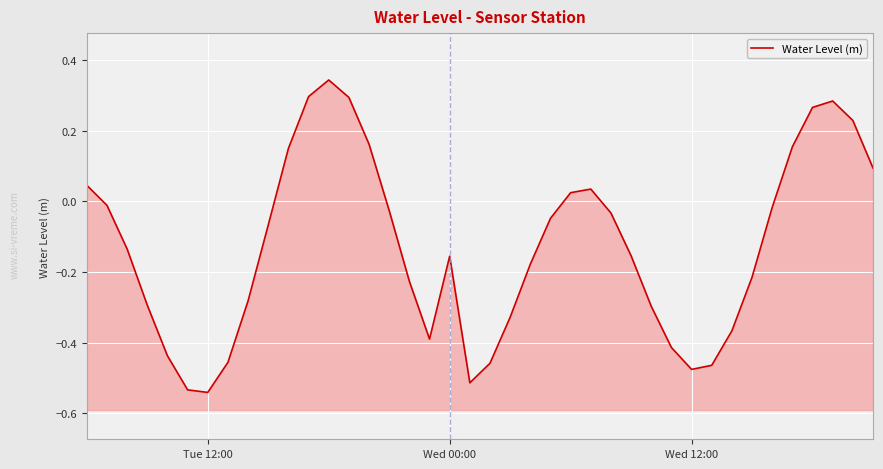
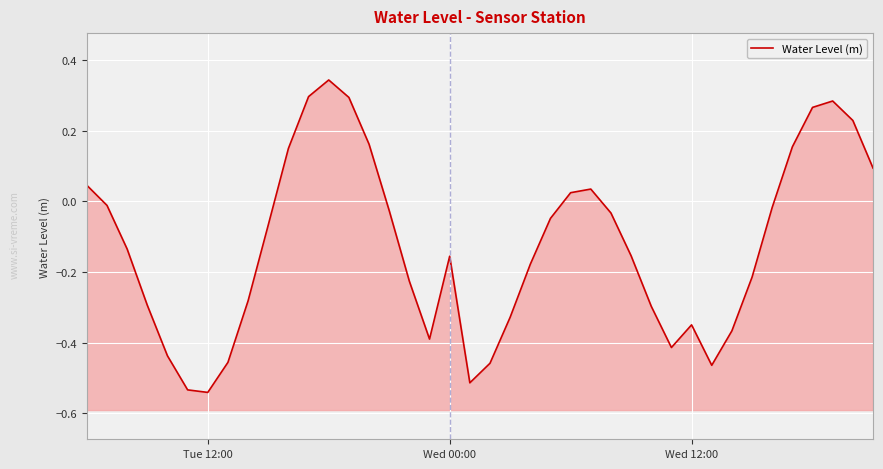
  {
    "Tue 12:00": -0.54,
    "Wed 00:00": -0.16,
-   "Wed 12:00": -0.48
+   "Wed 12:00": -0.35
  }
